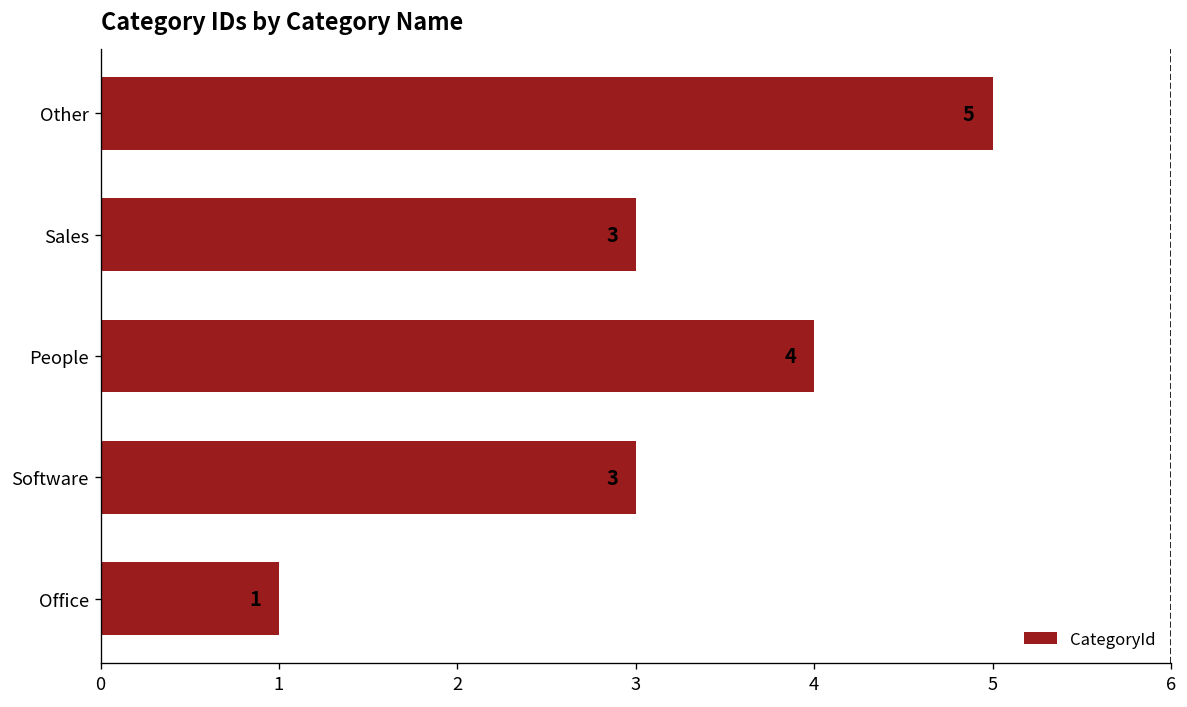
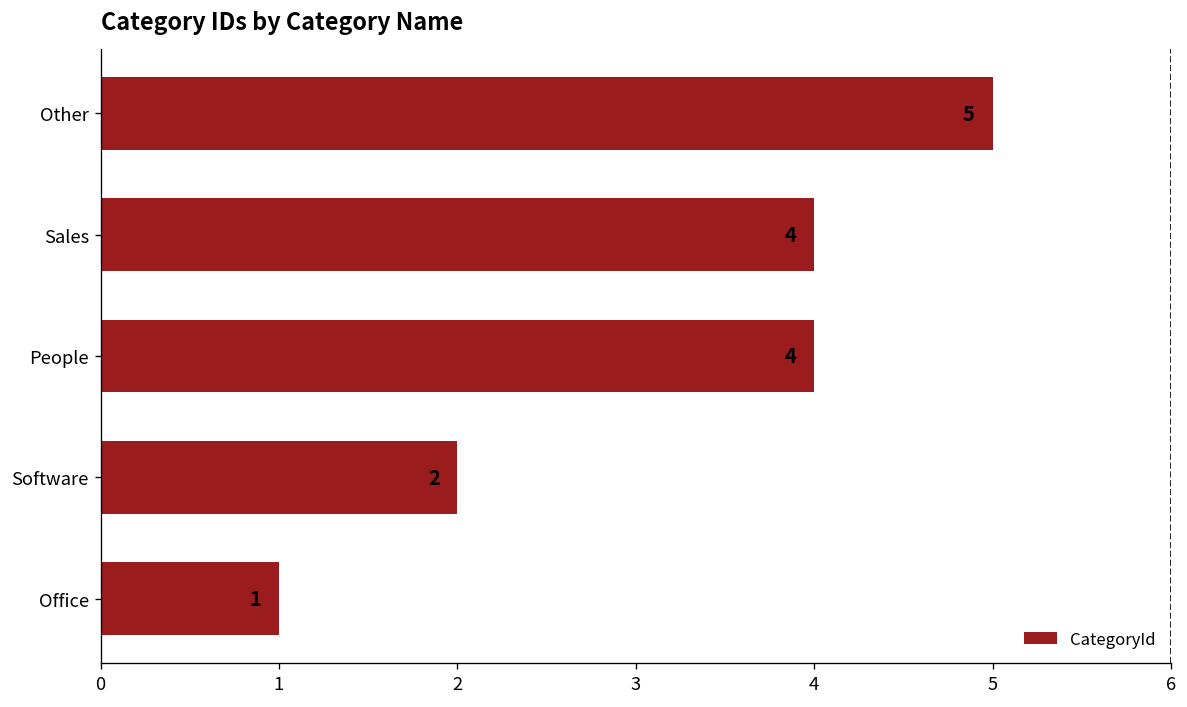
  {
    "Other": 5,
-   "Sales": 3,
+   "Sales": 4,
    "People": 4,
-   "Software": 3,
+   "Software": 2,
    "Office": 1
  }
